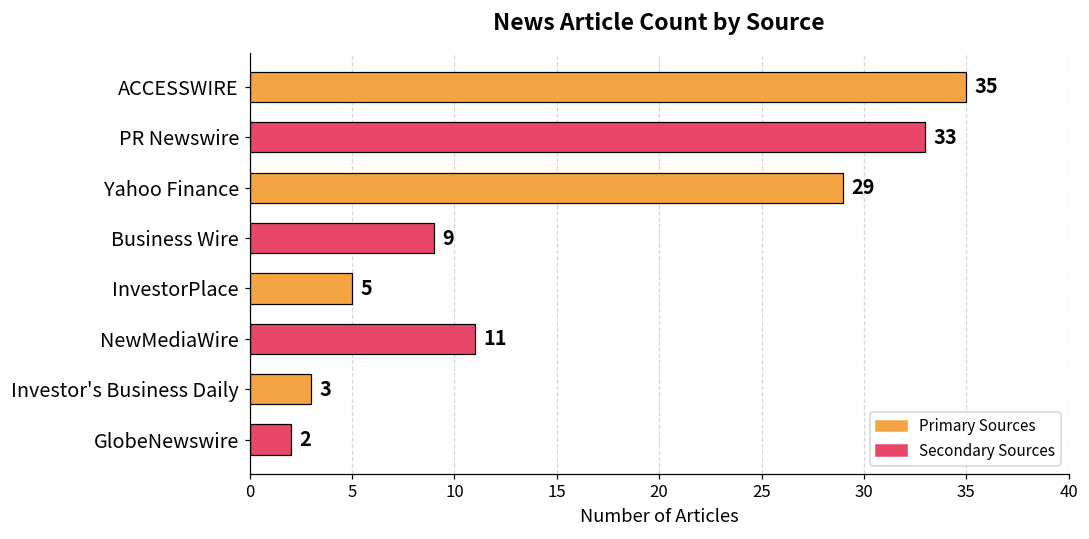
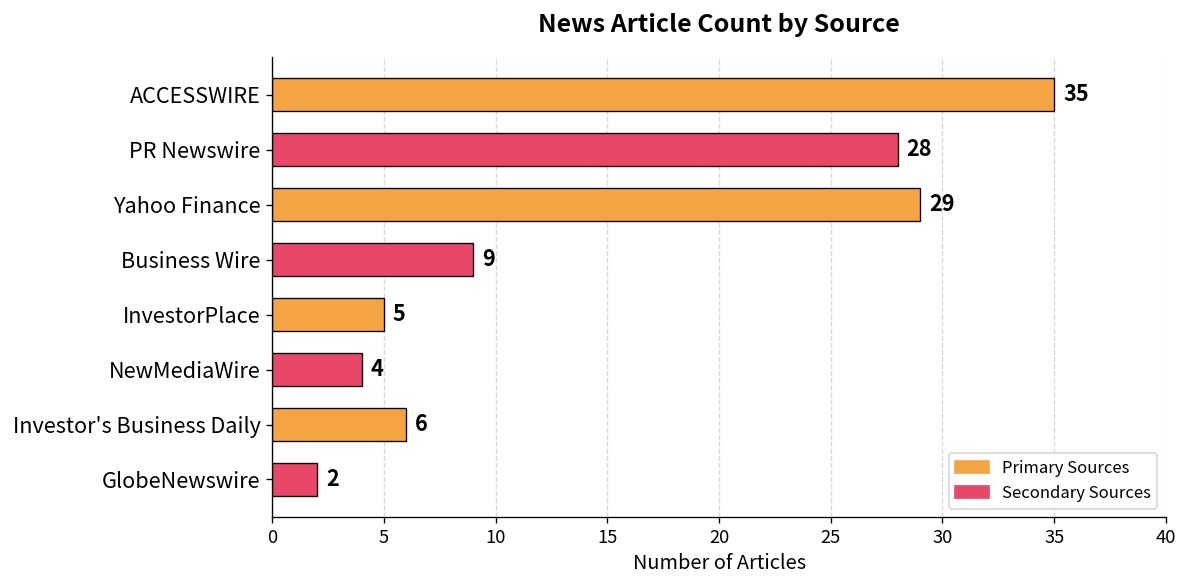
  {
    "ACCESSWIRE": 35,
-   "PR Newswire": 33,
+   "PR Newswire": 28,
    "Yahoo Finance": 29,
    "Business Wire": 9,
    "InvestorPlace": 5,
-   "NewMediaWire": 11,
-   "Investor's Business Daily": 3,
+   "NewMediaWire": 4,
+   "Investor's Business Daily": 6,
    "GlobeNewswire": 2
  }
